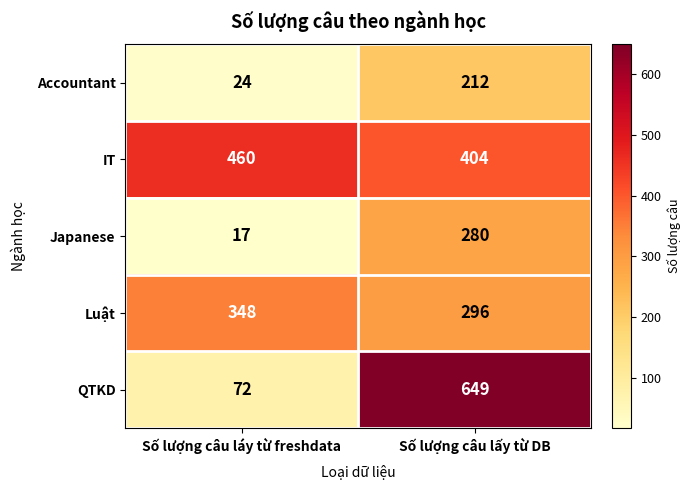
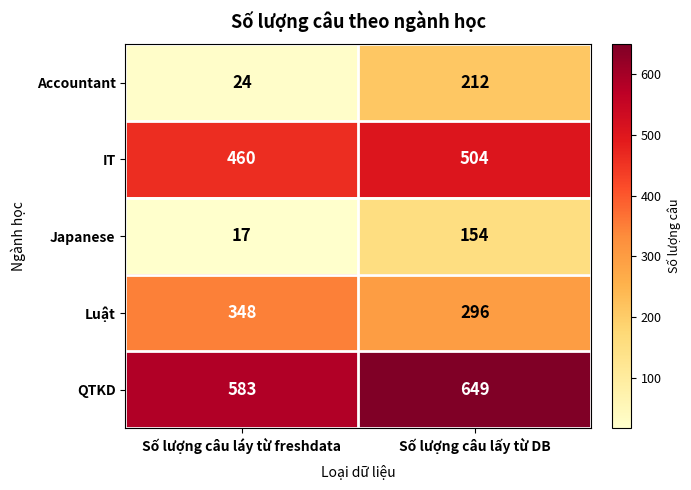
  {
    "Accountant": {
      "Số lượng câu láy từ freshdata": 24,
      "Số lượng câu lấy từ DB": 212
    },
    "IT": {
      "Số lượng câu láy từ freshdata": 460,
-     "Số lượng câu lấy từ DB": 404
+     "Số lượng câu lấy từ DB": 504
    },
    "Japanese": {
      "Số lượng câu láy từ freshdata": 17,
-     "Số lượng câu lấy từ DB": 280
+     "Số lượng câu lấy từ DB": 154
    },
    "Luật": {
      "Số lượng câu láy từ freshdata": 348,
      "Số lượng câu lấy từ DB": 296
    },
    "QTKD": {
-     "Số lượng câu láy từ freshdata": 72,
+     "Số lượng câu láy từ freshdata": 583,
      "Số lượng câu lấy từ DB": 649
    }
  }
